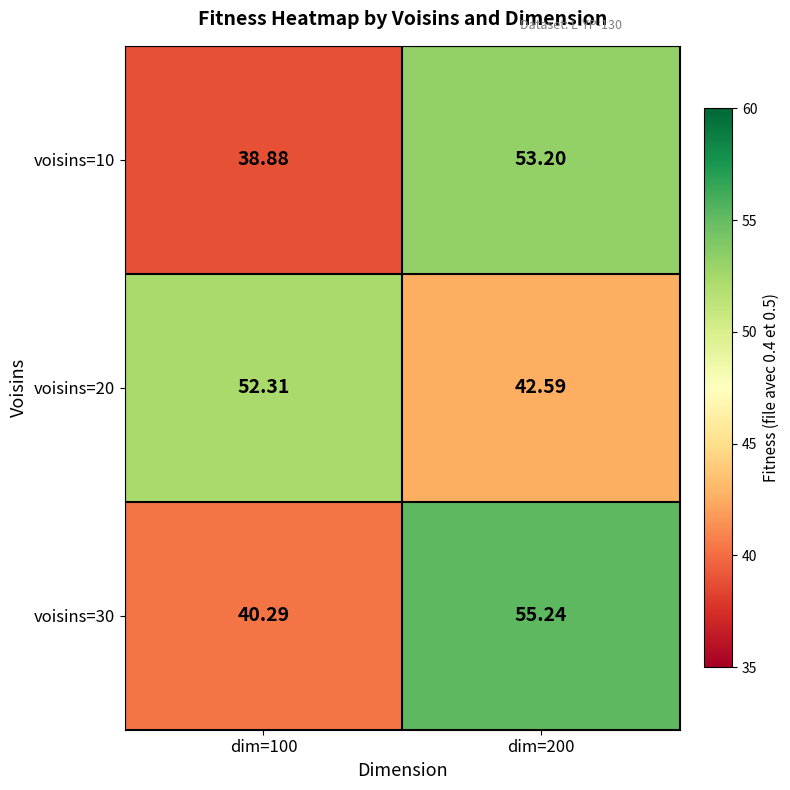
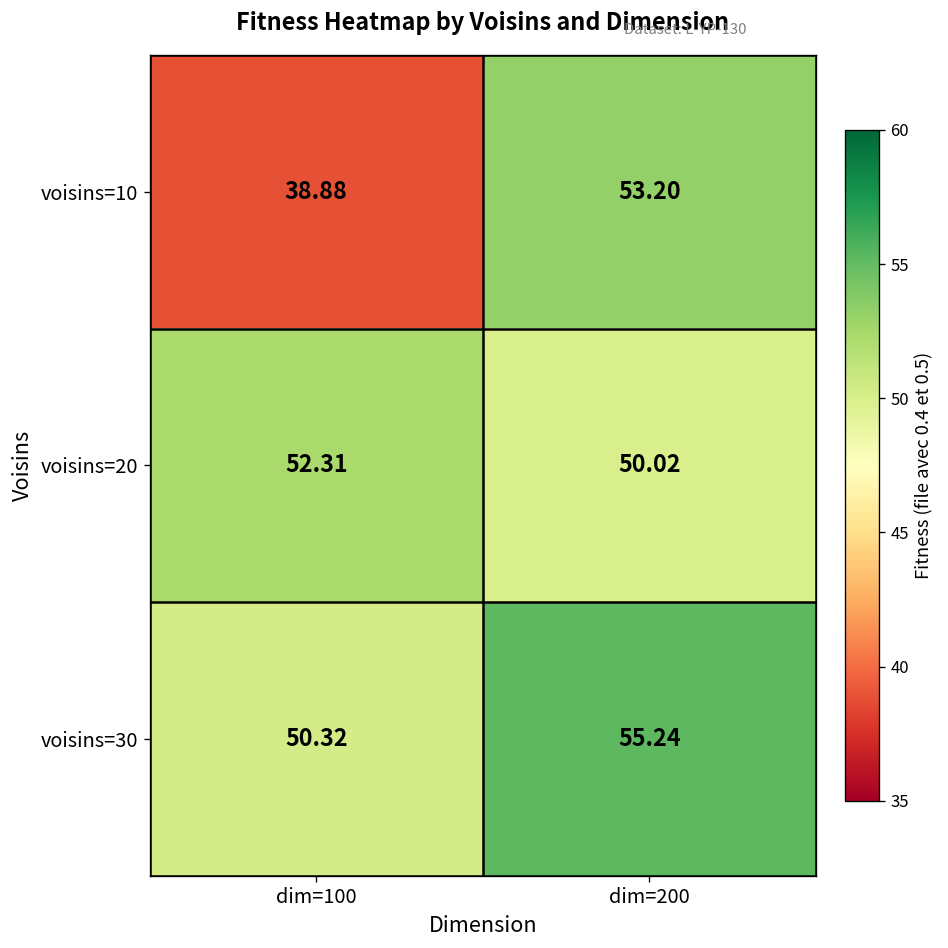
  {
    "voisins=10": {
      "dim=100": 38.88,
      "dim=200": 53.20
    },
    "voisins=20": {
      "dim=100": 52.31,
-     "dim=200": 42.59
+     "dim=200": 50.02
    },
    "voisins=30": {
-     "dim=100": 40.29,
+     "dim=100": 50.32,
      "dim=200": 55.24
    }
  }
